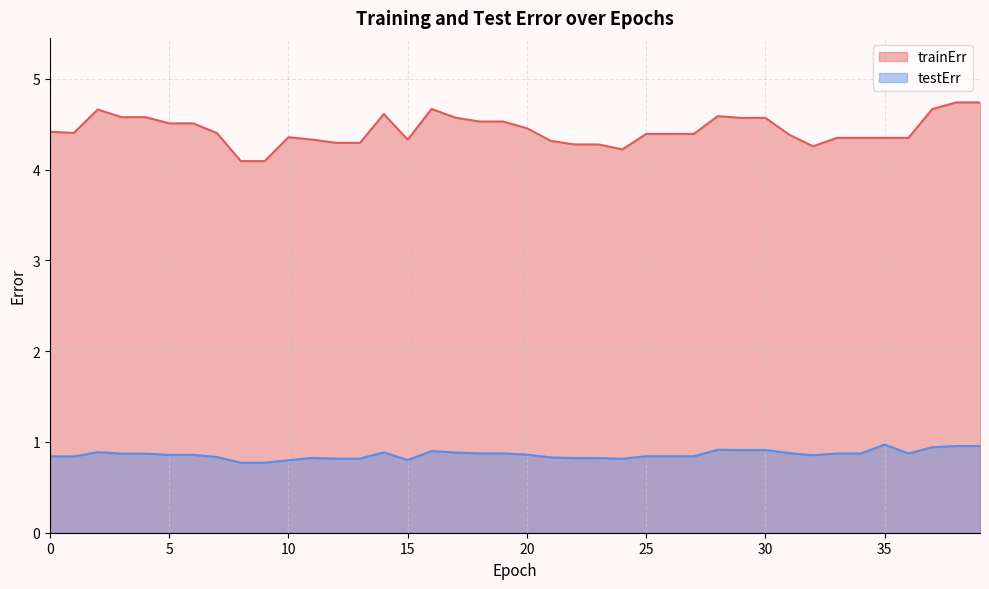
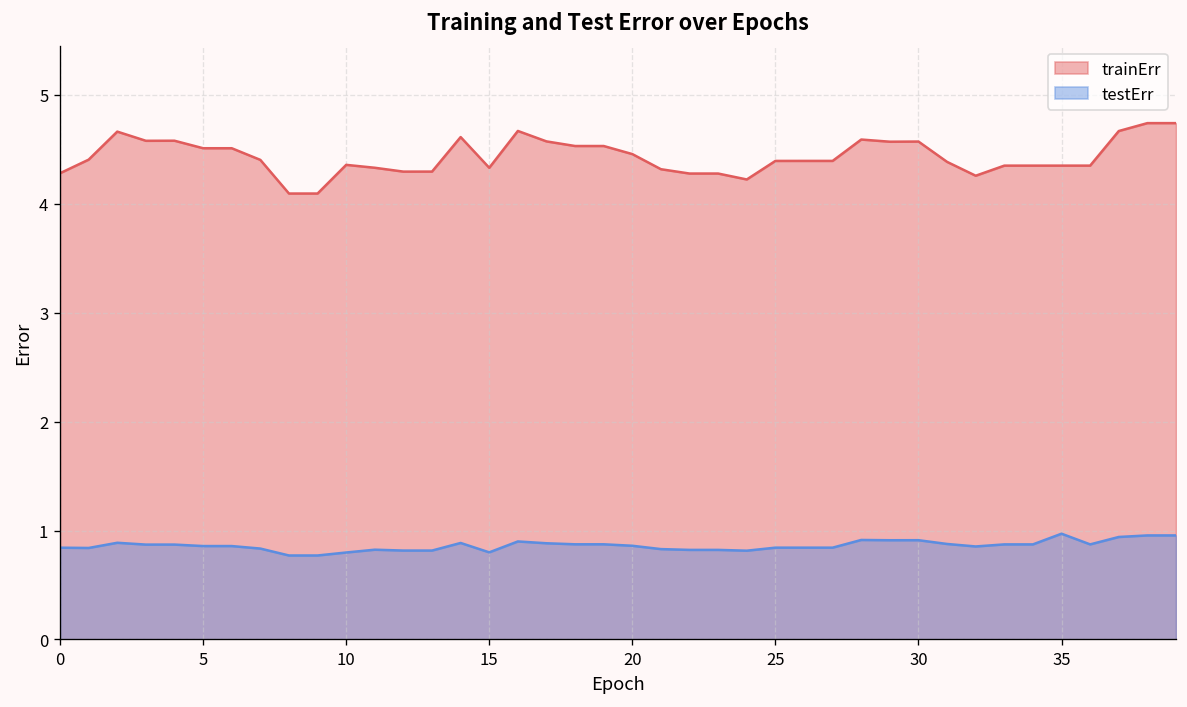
  {
    "trainErr": {
-     "0": 4.4,
+     "0": 4.3,
      "5": 4.5,
      "10": 4.4,
      "15": 4.3,
      "20": 4.5,
      "25": 4.4,
      "30": 4.6,
      "35": 4.4
    },
    "testErr": {
      "0": 0.8,
      "5": 0.9,
      "10": 0.8,
      "15": 0.8,
      "20": 0.9,
      "25": 0.8,
      "30": 0.9,
      "35": 1.0
    }
  }
